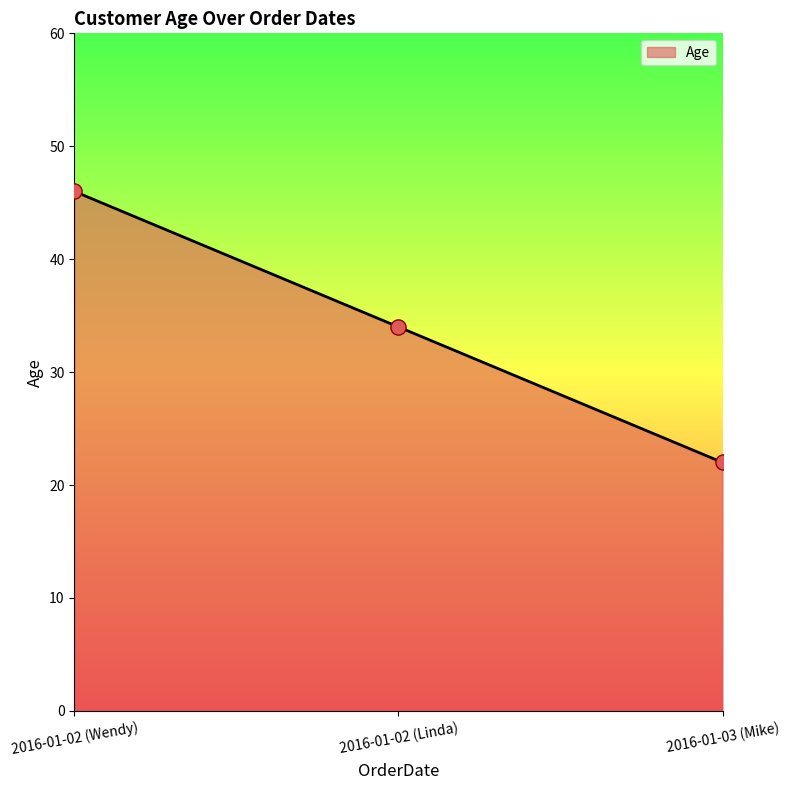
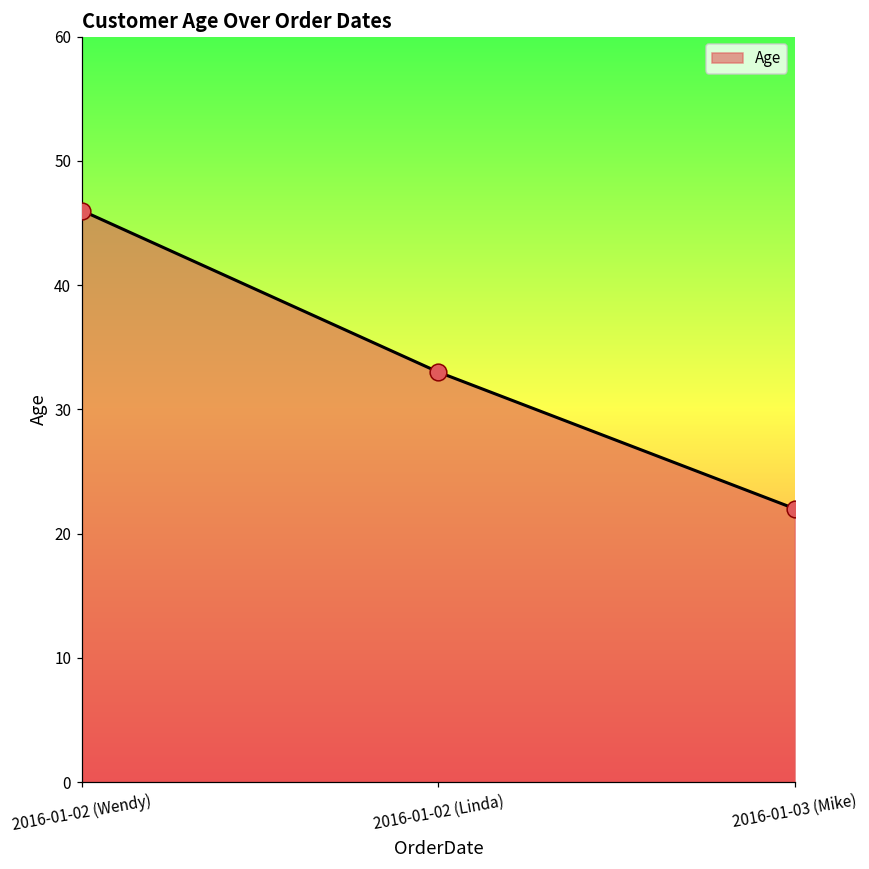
  {
    "2016-01-02 (Wendy)": 46,
-   "2016-01-02 (Linda)": 34,
+   "2016-01-02 (Linda)": 33,
    "2016-01-03 (Mike)": 22
  }
